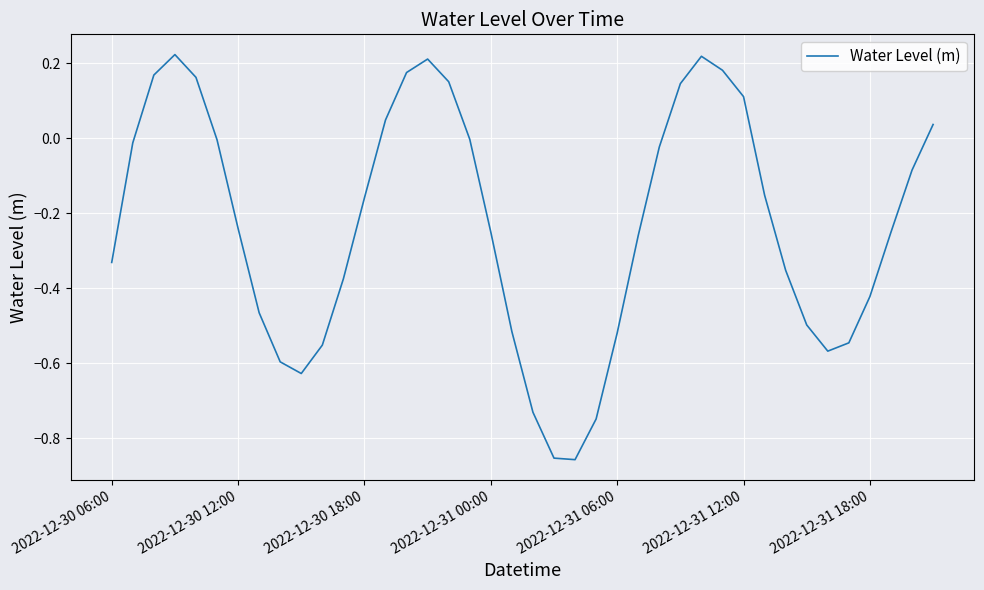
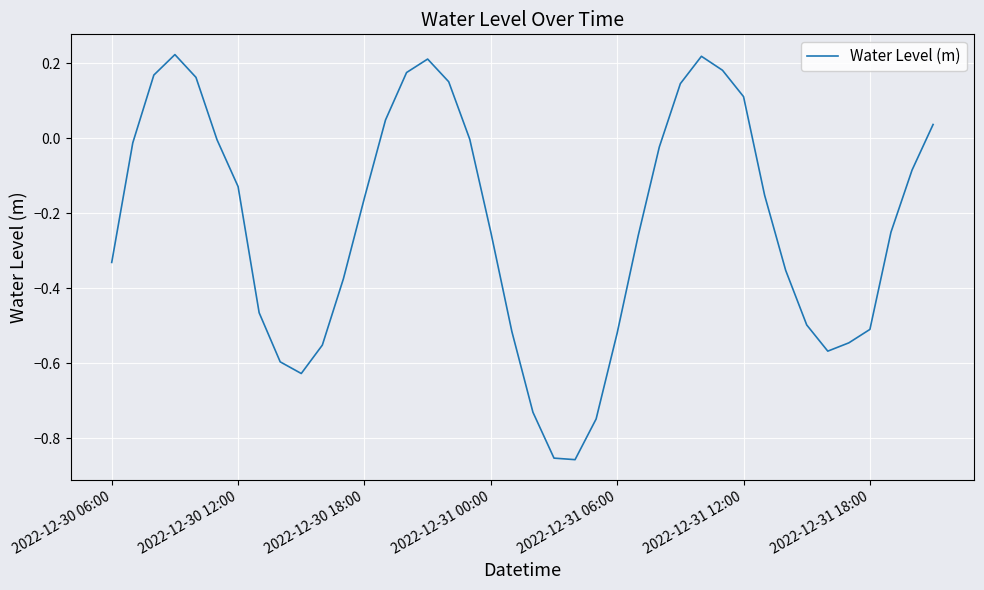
  {
    "2022-12-30 06:00": -0.33,
-   "2022-12-30 12:00": -0.24,
+   "2022-12-30 12:00": -0.13,
    "2022-12-30 18:00": -0.16,
    "2022-12-31 00:00": -0.25,
    "2022-12-31 06:00": -0.52,
    "2022-12-31 12:00": 0.11,
-   "2022-12-31 18:00": -0.42
+   "2022-12-31 18:00": -0.51
  }
